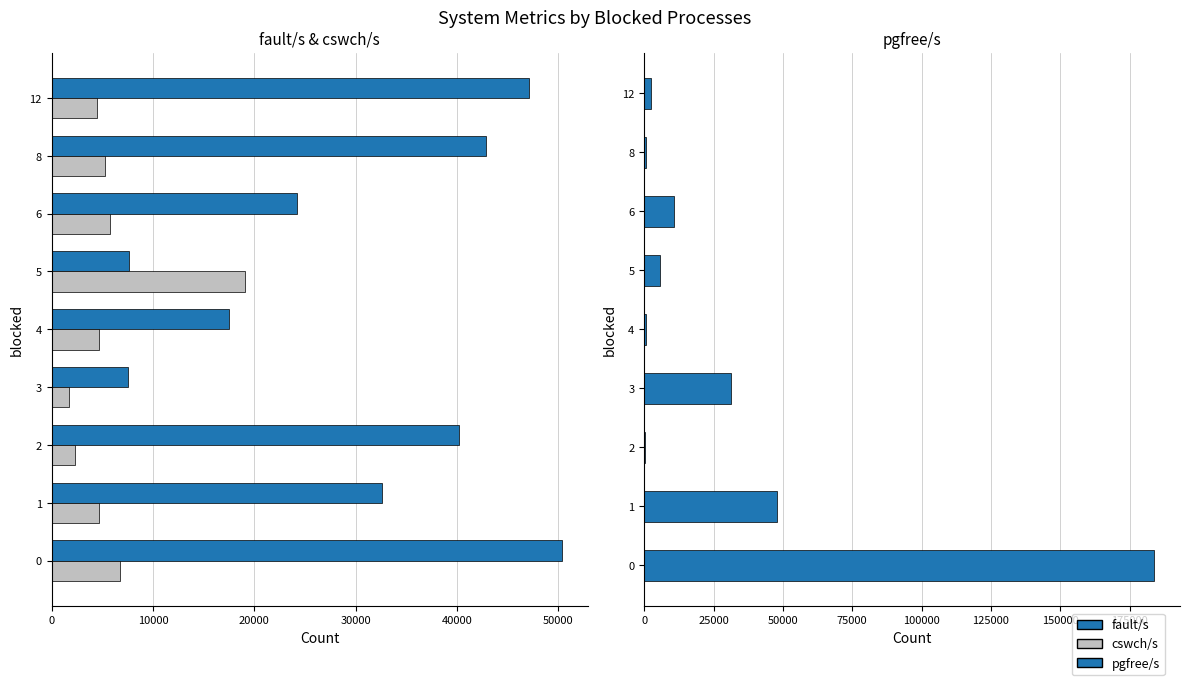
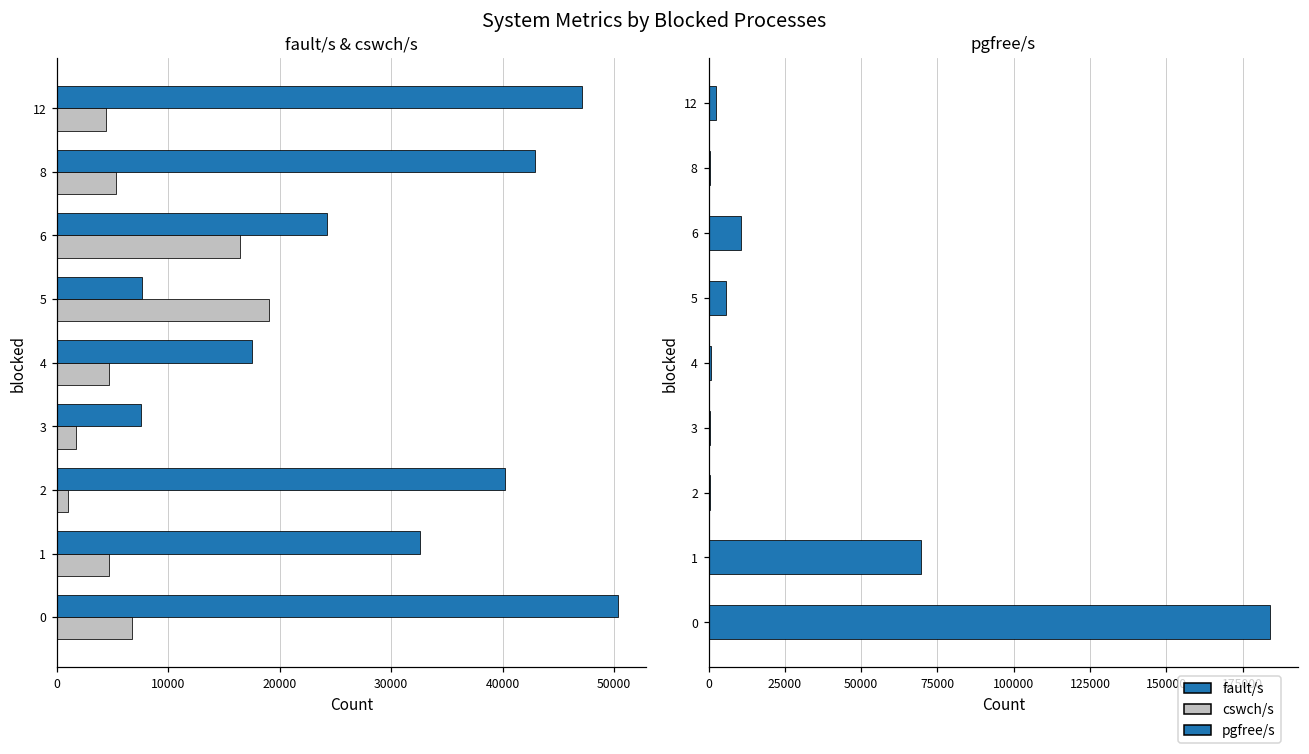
  {
    "fault/s & cswch/s": {
      "fault/s": {
        "12": 47100,
        "8": 42900,
        "6": 24200,
        "5": 7600,
        "4": 17500,
        "3": 7600,
        "2": 40200,
        "1": 32600,
        "0": 50400
      },
      "cswch/s": {
        "12": 4400,
        "8": 5300,
-       "6": 5800,
+       "6": 16500,
        "5": 19000,
        "4": 4600,
        "3": 1700,
-       "2": 2300,
+       "2": 1000,
        "1": 4600,
        "0": 6800
      }
    },
    "pgfree/s": {
      "12": 2000,
      "6": 11000,
      "5": 6000,
-     "3": 31000,
-     "1": 48000,
+     "3": 0,
+     "1": 69000,
      "0": 184000
    }
  }
